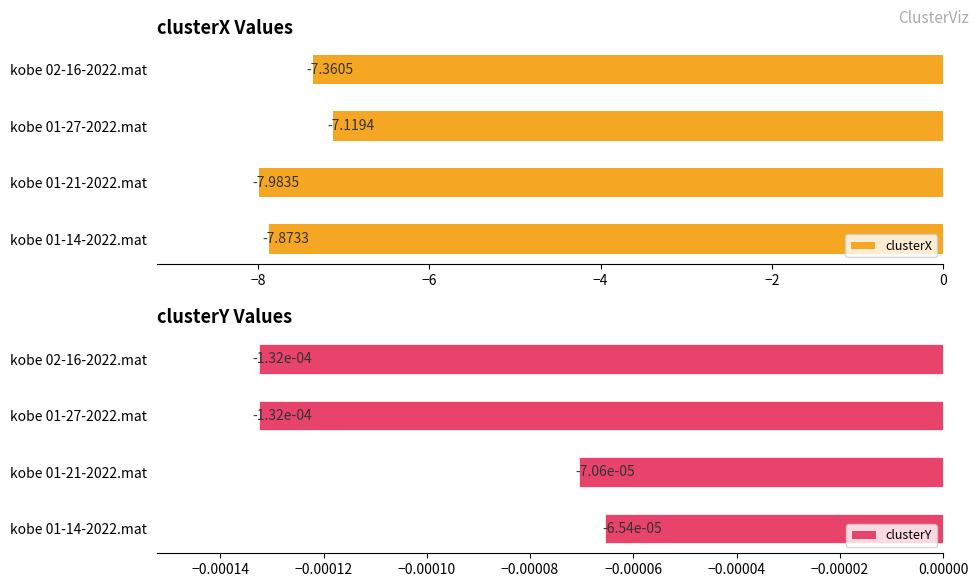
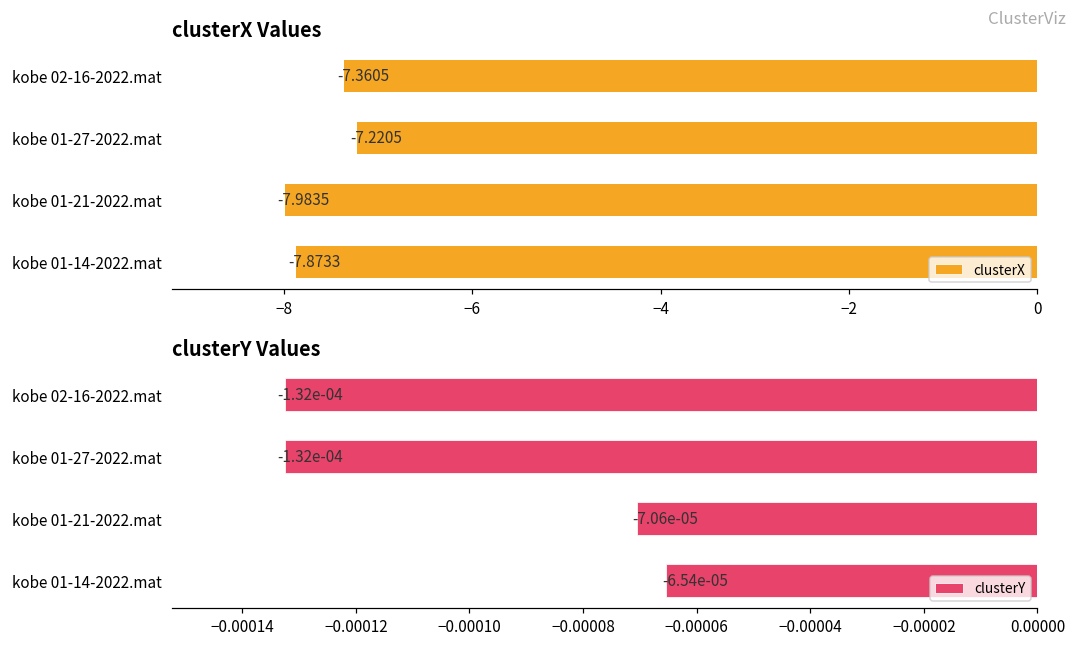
  {
    "clusterX Values": {
      "kobe 02-16-2022.mat": "-7.3605",
-     "kobe 01-27-2022.mat": "-7.1194",
+     "kobe 01-27-2022.mat": "-7.2205",
      "kobe 01-21-2022.mat": "-7.9835",
      "kobe 01-14-2022.mat": "-7.8733"
    },
    "clusterY Values": {
      "kobe 02-16-2022.mat": "-1.32e-04",
      "kobe 01-27-2022.mat": "-1.32e-04",
      "kobe 01-21-2022.mat": "-7.06e-05",
      "kobe 01-14-2022.mat": "-6.54e-05"
    }
  }
